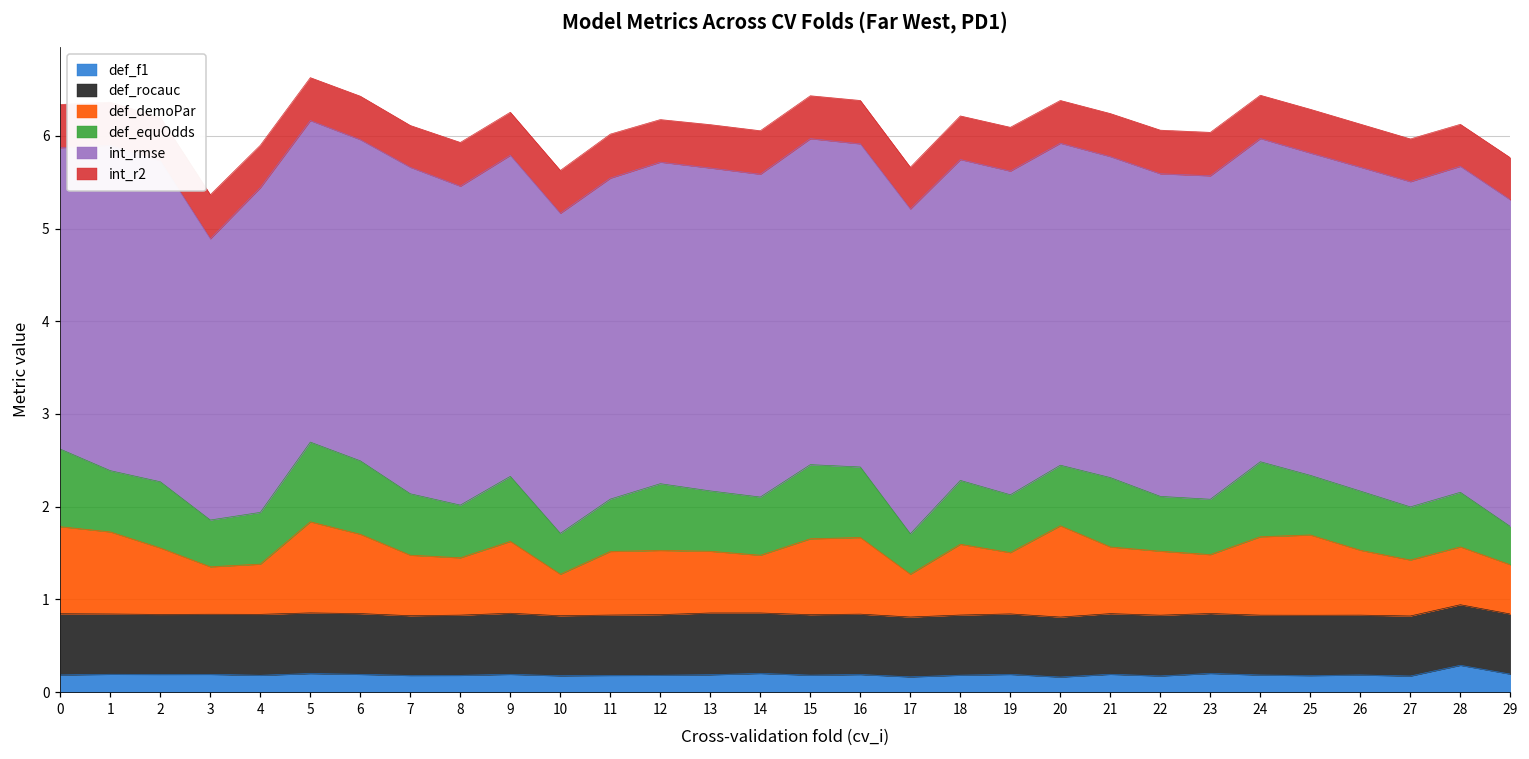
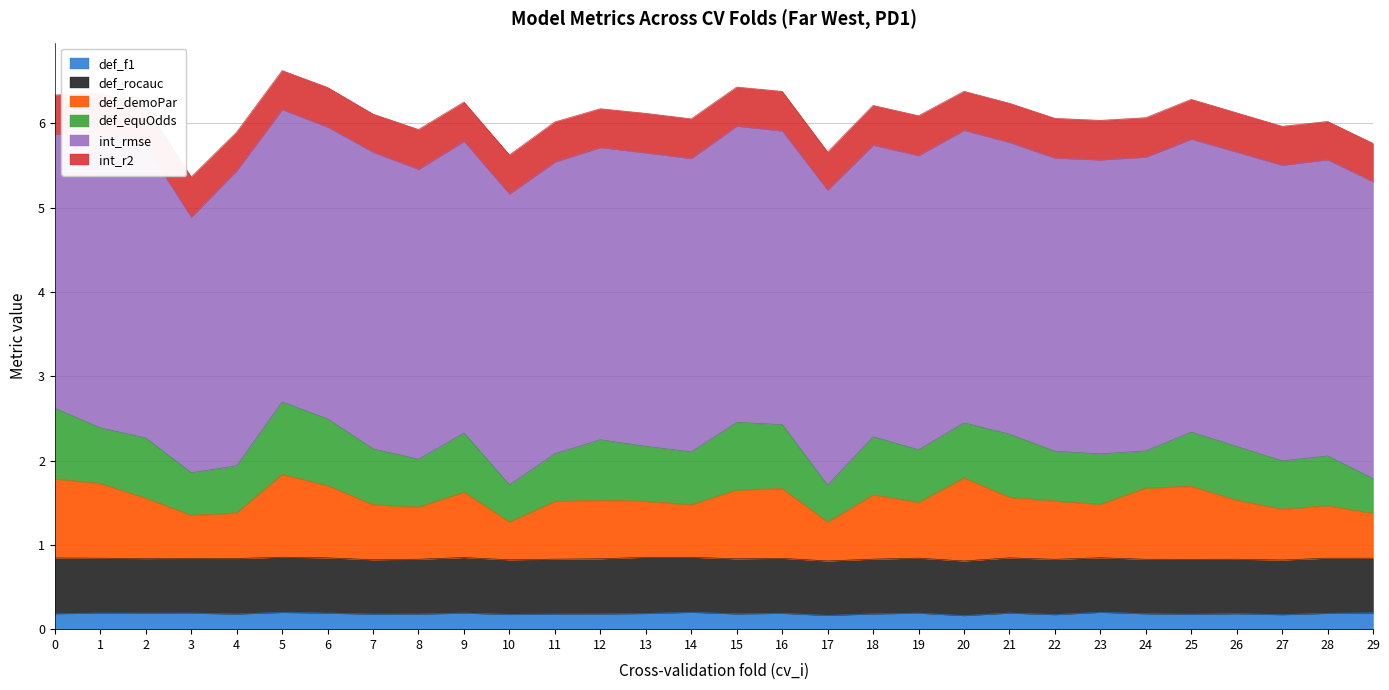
  {
    "def_f1": {
      "0": 0.2,
      "1": 0.2,
      "2": 0.2,
      "3": 0.2,
      "4": 0.2,
      "5": 0.2,
      "6": 0.2,
      "7": 0.2,
      "8": 0.2,
      "9": 0.2,
      "10": 0.2,
      "11": 0.2,
      "12": 0.2,
      "13": 0.2,
      "14": 0.2,
      "15": 0.2,
      "16": 0.2,
      "17": 0.2,
      "18": 0.2,
      "19": 0.2,
      "20": 0.2,
      "21": 0.2,
      "22": 0.2,
      "23": 0.2,
      "24": 0.2,
      "25": 0.2,
      "26": 0.2,
      "27": 0.2,
-     "28": 0.3,
+     "28": 0.2,
      "29": 0.2
    },
    "def_rocauc": {
      "0": 0.7,
      "1": 0.7,
      "2": 0.6,
      "3": 0.6,
      "4": 0.7,
      "5": 0.7,
      "6": 0.7,
      "7": 0.6,
      "8": 0.6,
      "9": 0.7,
      "10": 0.6,
      "11": 0.7,
      "12": 0.7,
      "13": 0.7,
      "14": 0.7,
      "15": 0.7,
      "16": 0.7,
      "17": 0.6,
      "18": 0.6,
      "19": 0.7,
      "20": 0.6,
      "21": 0.7,
      "22": 0.7,
      "23": 0.6,
      "24": 0.6,
      "25": 0.7,
      "26": 0.6,
      "27": 0.6,
      "28": 0.7,
      "29": 0.6
    },
    "def_demoPar": {
      "0": 0.9,
      "1": 0.9,
      "2": 0.7,
      "3": 0.5,
      "4": 0.5,
      "5": 1.0,
      "6": 0.9,
      "7": 0.7,
      "8": 0.6,
      "9": 0.8,
      "10": 0.4,
      "11": 0.7,
      "12": 0.7,
      "13": 0.7,
      "14": 0.6,
      "15": 0.8,
      "16": 0.8,
      "17": 0.5,
      "18": 0.8,
      "19": 0.7,
      "20": 1.0,
      "21": 0.7,
      "22": 0.7,
      "23": 0.6,
      "24": 0.8,
      "25": 0.9,
      "26": 0.7,
      "27": 0.6,
      "28": 0.6,
      "29": 0.5
    },
    "def_equOdds": {
      "0": 0.8,
      "1": 0.7,
      "2": 0.7,
      "3": 0.5,
      "4": 0.6,
      "5": 0.9,
      "6": 0.8,
      "7": 0.7,
      "8": 0.6,
      "9": 0.7,
      "10": 0.4,
      "11": 0.6,
      "12": 0.7,
      "13": 0.7,
      "14": 0.6,
      "15": 0.8,
      "16": 0.8,
      "17": 0.4,
      "18": 0.7,
      "19": 0.6,
      "20": 0.7,
      "21": 0.7,
      "22": 0.6,
      "23": 0.6,
-     "24": 0.8,
+     "24": 0.4,
      "25": 0.6,
      "26": 0.6,
      "27": 0.6,
      "28": 0.6,
      "29": 0.4
    },
    "int_rmse": {
      "0": 3.3,
      "3": 3.0,
      "4": 3.5,
      "5": 3.5,
      "6": 3.5,
      "7": 3.5,
      "8": 3.4,
      "9": 3.5,
      "10": 3.5,
      "11": 3.5,
      "12": 3.5,
      "13": 3.5,
      "14": 3.5,
      "15": 3.5,
      "16": 3.5,
      "17": 3.5,
      "18": 3.5,
      "19": 3.5,
      "20": 3.5,
      "21": 3.5,
      "22": 3.5,
      "23": 3.5,
      "24": 3.5,
      "25": 3.5,
      "26": 3.5,
      "27": 3.5,
      "28": 3.5,
      "29": 3.5
    },
    "int_r2": {
      "0": 0.5,
      "3": 0.5,
      "4": 0.5,
      "5": 0.5,
      "6": 0.5,
      "7": 0.5,
      "8": 0.5,
      "9": 0.5,
      "10": 0.5,
      "11": 0.5,
      "12": 0.5,
      "13": 0.5,
      "14": 0.5,
      "15": 0.5,
      "16": 0.5,
      "17": 0.5,
      "18": 0.5,
      "19": 0.5,
      "20": 0.5,
      "21": 0.5,
      "22": 0.5,
      "23": 0.5,
      "24": 0.5,
      "25": 0.5,
      "26": 0.5,
      "27": 0.5,
      "28": 0.5,
      "29": 0.5
    }
  }
